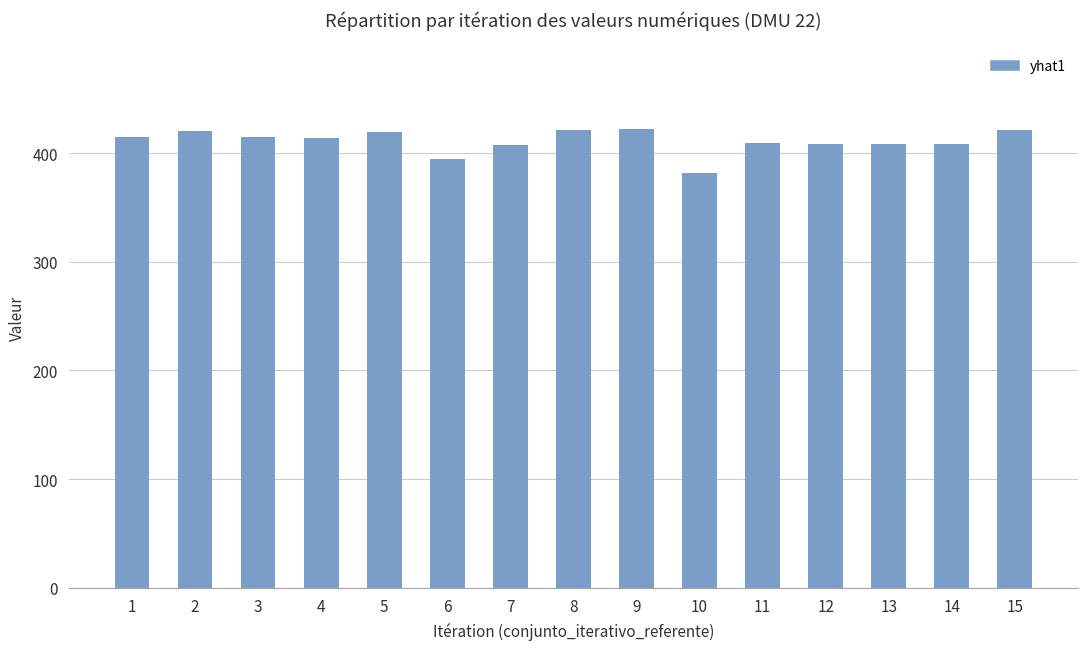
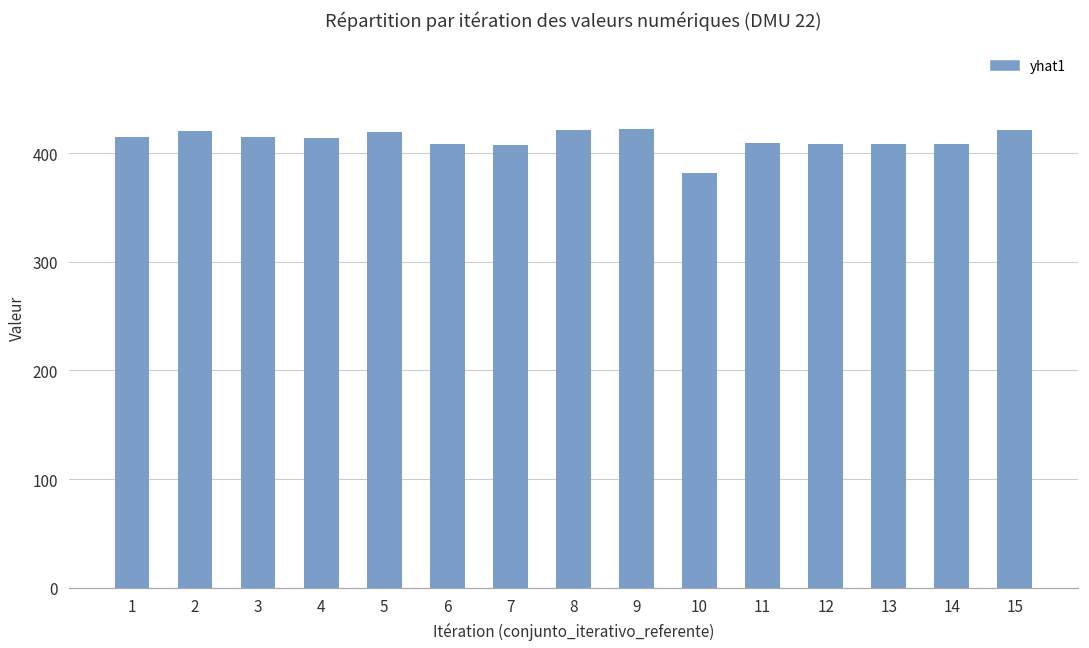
  {
    "1": 410,
    "2": 420,
    "3": 420,
    "4": 410,
    "5": 420,
-   "6": 390,
+   "6": 410,
    "7": 410,
    "8": 420,
    "9": 420,
    "10": 380,
    "11": 410,
    "12": 410,
    "13": 410,
    "14": 410,
    "15": 420
  }
